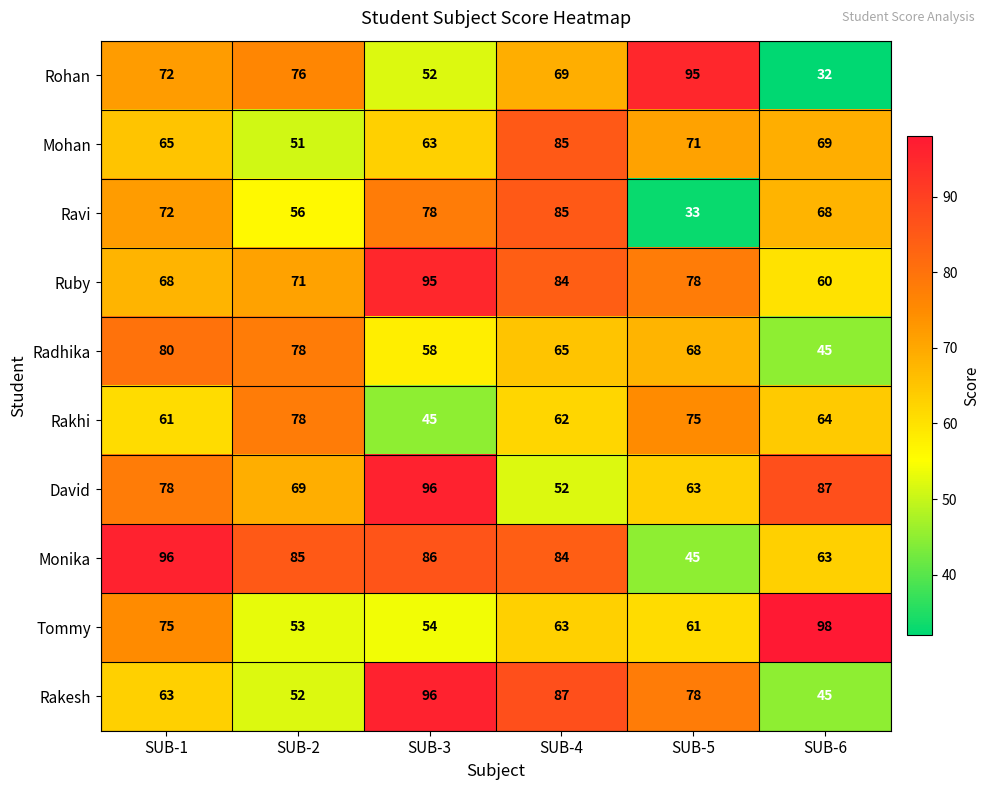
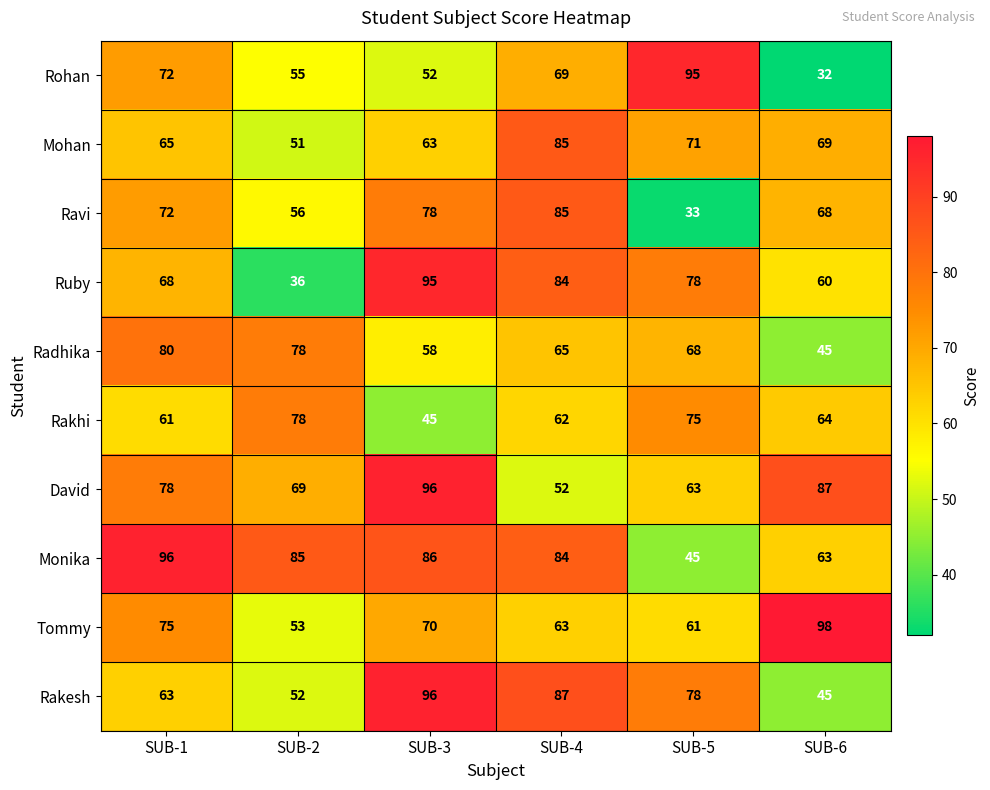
  {
    "Rohan": {
      "SUB-1": 72,
-     "SUB-2": 76,
+     "SUB-2": 55,
      "SUB-3": 52,
      "SUB-4": 69,
      "SUB-5": 95,
      "SUB-6": 32
    },
    "Mohan": {
      "SUB-1": 65,
      "SUB-2": 51,
      "SUB-3": 63,
      "SUB-4": 85,
      "SUB-5": 71,
      "SUB-6": 69
    },
    "Ravi": {
      "SUB-1": 72,
      "SUB-2": 56,
      "SUB-3": 78,
      "SUB-4": 85,
      "SUB-5": 33,
      "SUB-6": 68
    },
    "Ruby": {
      "SUB-1": 68,
-     "SUB-2": 71,
+     "SUB-2": 36,
      "SUB-3": 95,
      "SUB-4": 84,
      "SUB-5": 78,
      "SUB-6": 60
    },
    "Radhika": {
      "SUB-1": 80,
      "SUB-2": 78,
      "SUB-3": 58,
      "SUB-4": 65,
      "SUB-5": 68,
      "SUB-6": 45
    },
    "Rakhi": {
      "SUB-1": 61,
      "SUB-2": 78,
      "SUB-3": 45,
      "SUB-4": 62,
      "SUB-5": 75,
      "SUB-6": 64
    },
    "David": {
      "SUB-1": 78,
      "SUB-2": 69,
      "SUB-3": 96,
      "SUB-4": 52,
      "SUB-5": 63,
      "SUB-6": 87
    },
    "Monika": {
      "SUB-1": 96,
      "SUB-2": 85,
      "SUB-3": 86,
      "SUB-4": 84,
      "SUB-5": 45,
      "SUB-6": 63
    },
    "Tommy": {
      "SUB-1": 75,
      "SUB-2": 53,
-     "SUB-3": 54,
+     "SUB-3": 70,
      "SUB-4": 63,
      "SUB-5": 61,
      "SUB-6": 98
    },
    "Rakesh": {
      "SUB-1": 63,
      "SUB-2": 52,
      "SUB-3": 96,
      "SUB-4": 87,
      "SUB-5": 78,
      "SUB-6": 45
    }
  }
